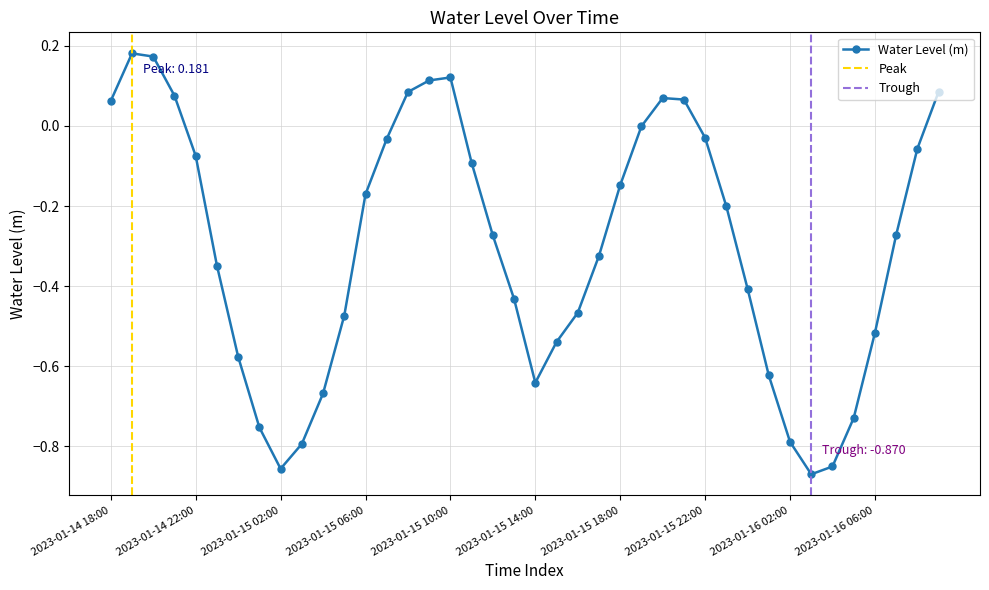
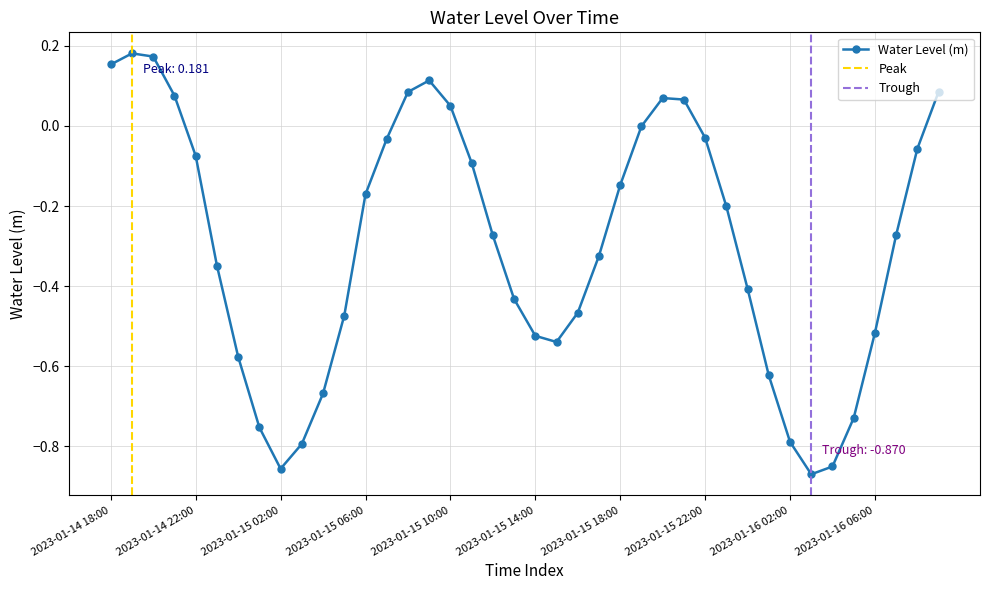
  {
-   "2023-01-14 18:00": 0.06,
+   "2023-01-14 18:00": 0.15,
    "2023-01-14 22:00": -0.07,
    "2023-01-15 02:00": -0.86,
    "2023-01-15 06:00": -0.17,
-   "2023-01-15 10:00": 0.12,
-   "2023-01-15 14:00": -0.64,
+   "2023-01-15 10:00": 0.05,
+   "2023-01-15 14:00": -0.52,
    "2023-01-15 18:00": -0.15,
    "2023-01-15 22:00": -0.03,
    "2023-01-16 02:00": -0.79,
    "2023-01-16 06:00": -0.52
  }
